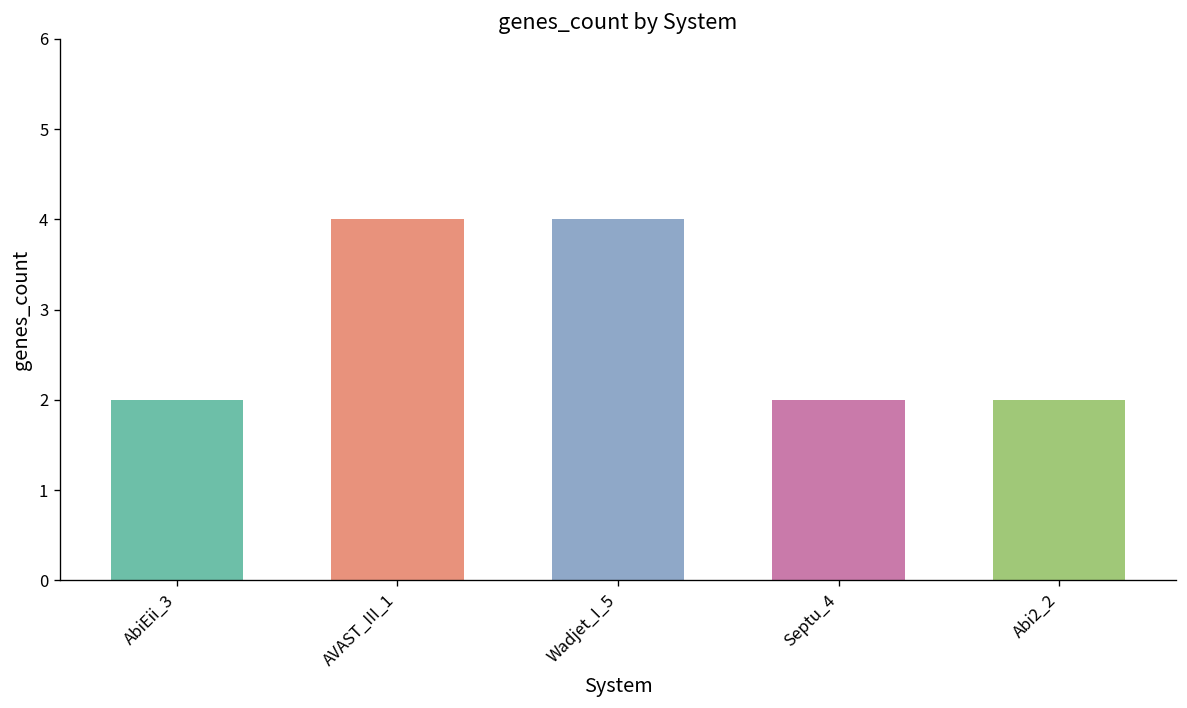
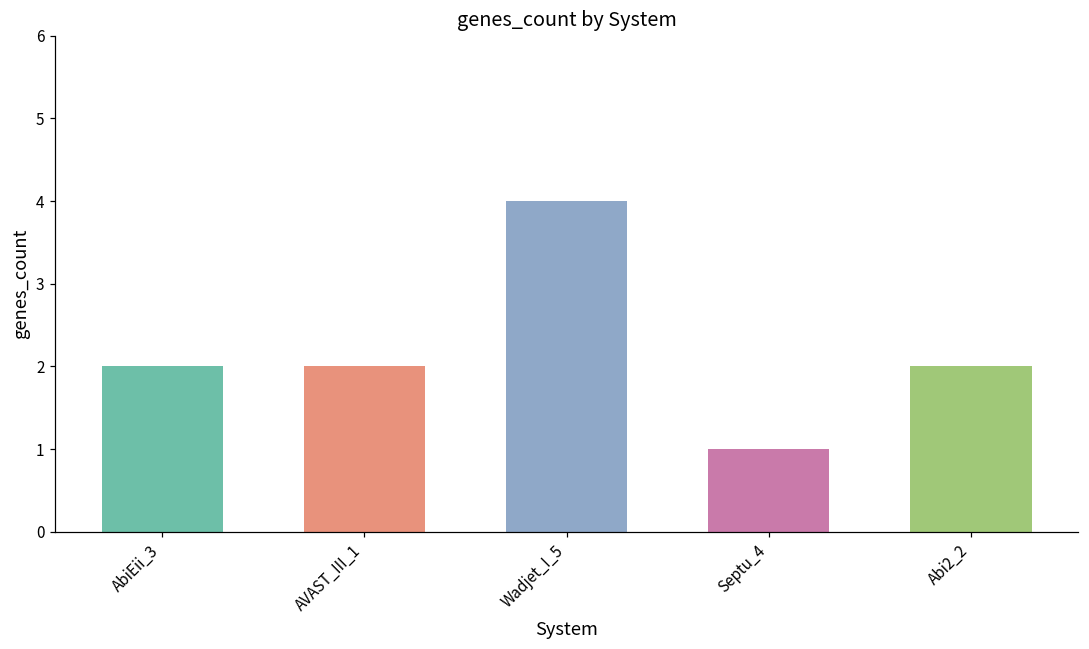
  {
    "AbiEii_3": 2,
-   "AVAST_III_1": 4,
+   "AVAST_III_1": 2,
    "Wadjet_I_5": 4,
-   "Septu_4": 2,
+   "Septu_4": 1,
    "Abi2_2": 2
  }
